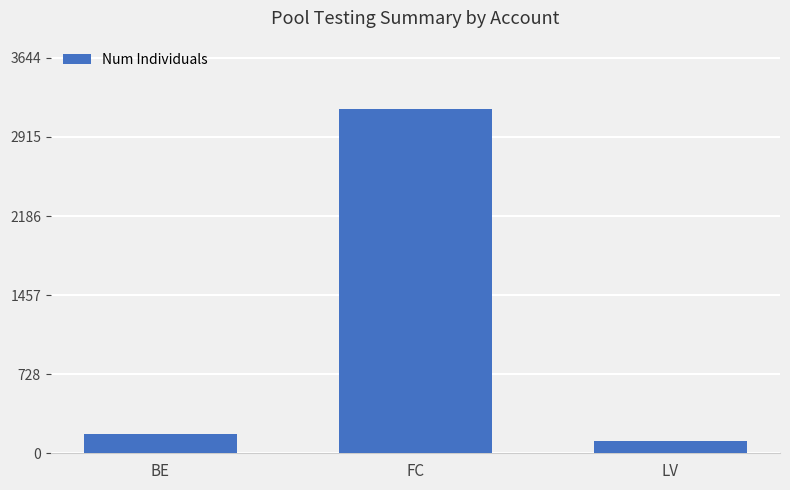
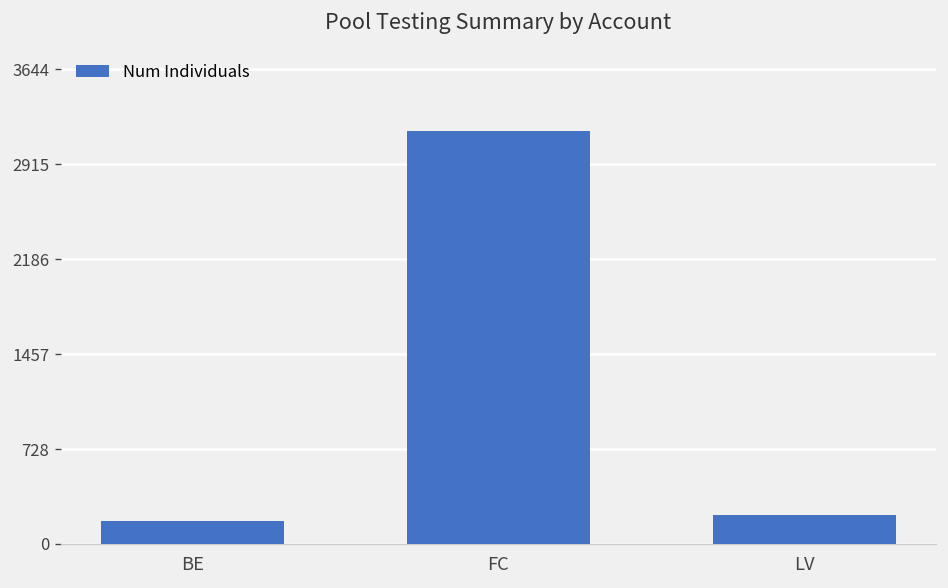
  {
    "BE": 180,
    "FC": 3170,
-   "LV": 110
+   "LV": 220
  }
